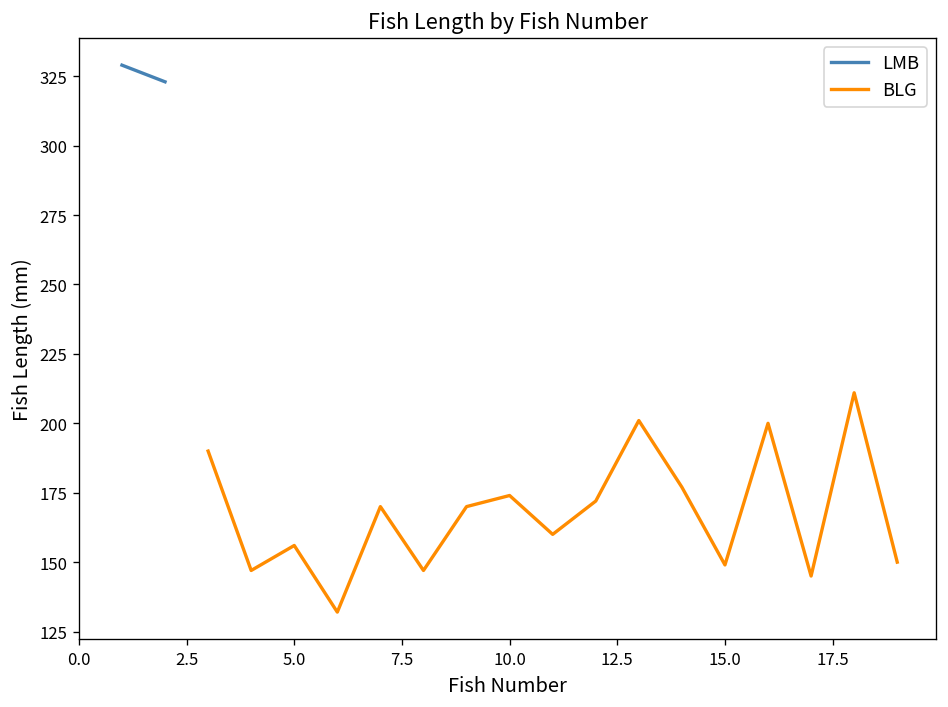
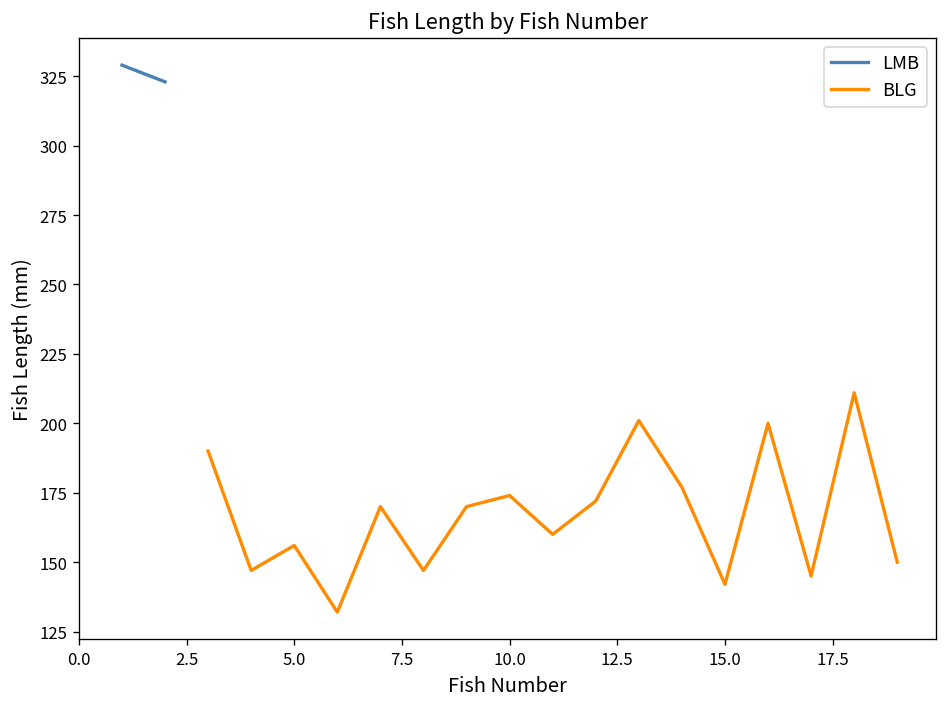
  {
    "BLG": {
      "5.0": 156,
      "10.0": 174,
-     "15.0": 149
+     "15.0": 142
    }
  }
